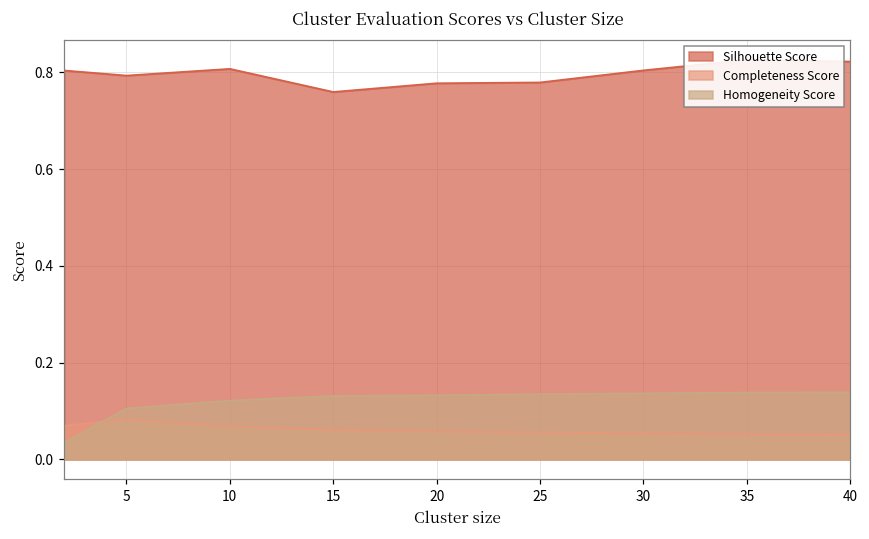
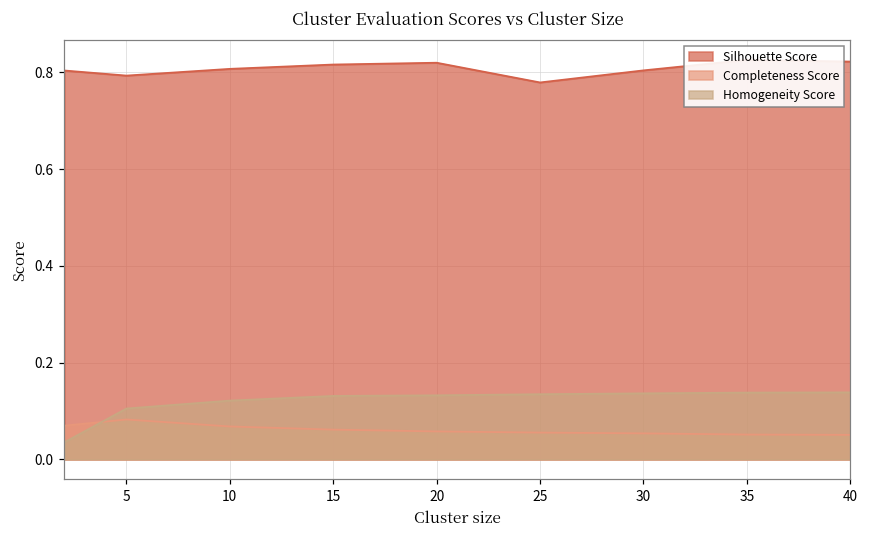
  {
    "Silhouette Score": {
      "5": 0.79,
      "10": 0.81,
-     "15": 0.76,
-     "20": 0.78,
+     "15": 0.82,
+     "20": 0.82,
      "25": 0.78,
      "30": 0.80,
      "40": 0.82
    }
  }
